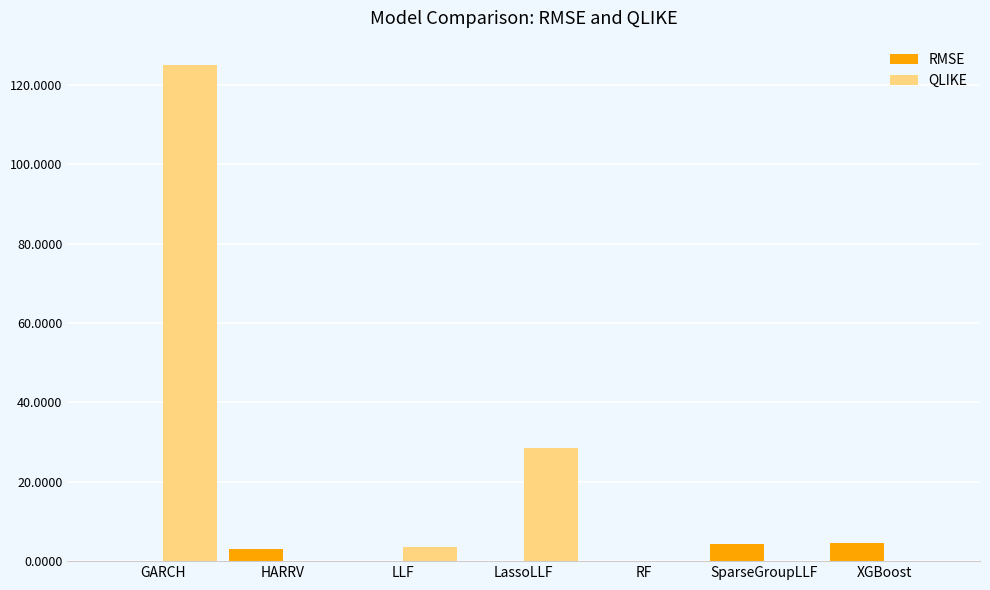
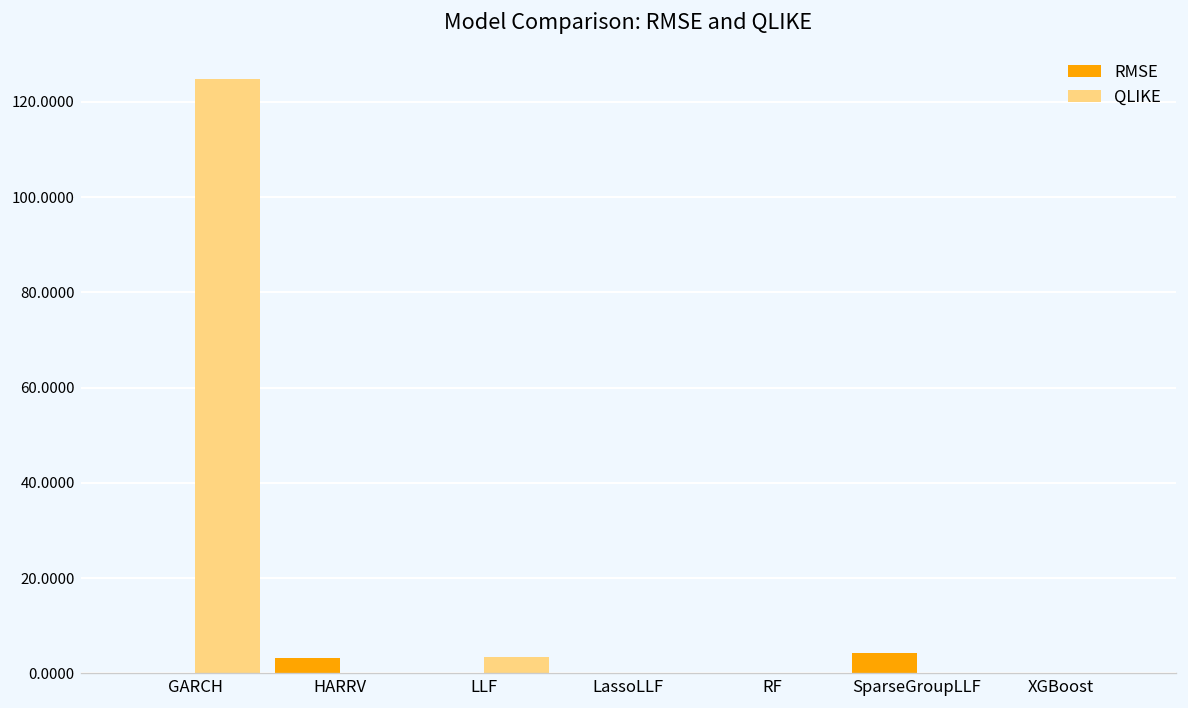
  {
    "RMSE": {
      "HARRV": 3,
      "SparseGroupLLF": 4,
-     "XGBoost": 4
+     "XGBoost": 0
    },
    "QLIKE": {
      "GARCH": 125,
      "LLF": 3,
-     "LassoLLF": 29
+     "LassoLLF": 0
    }
  }
